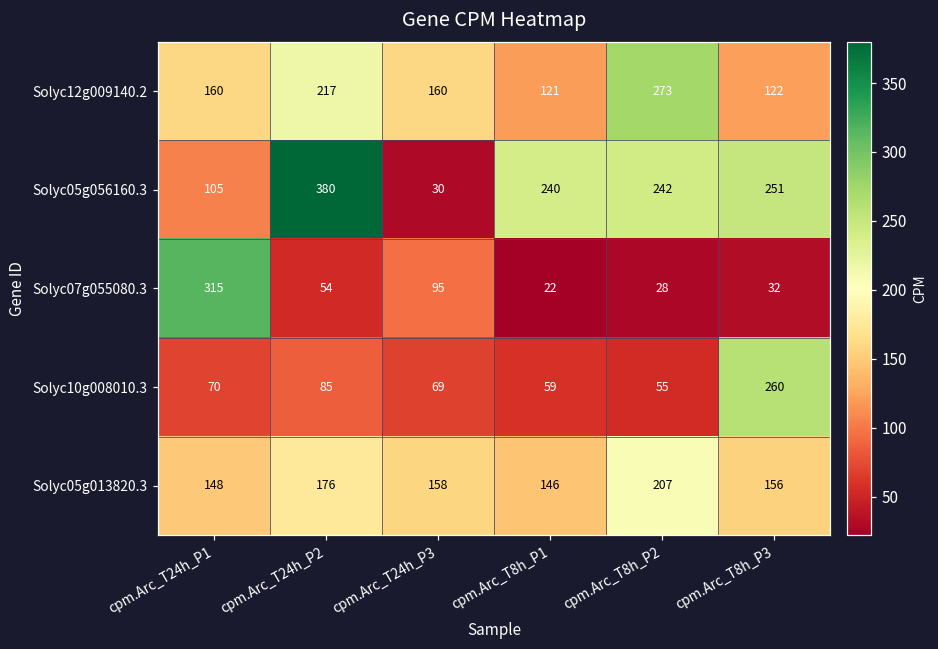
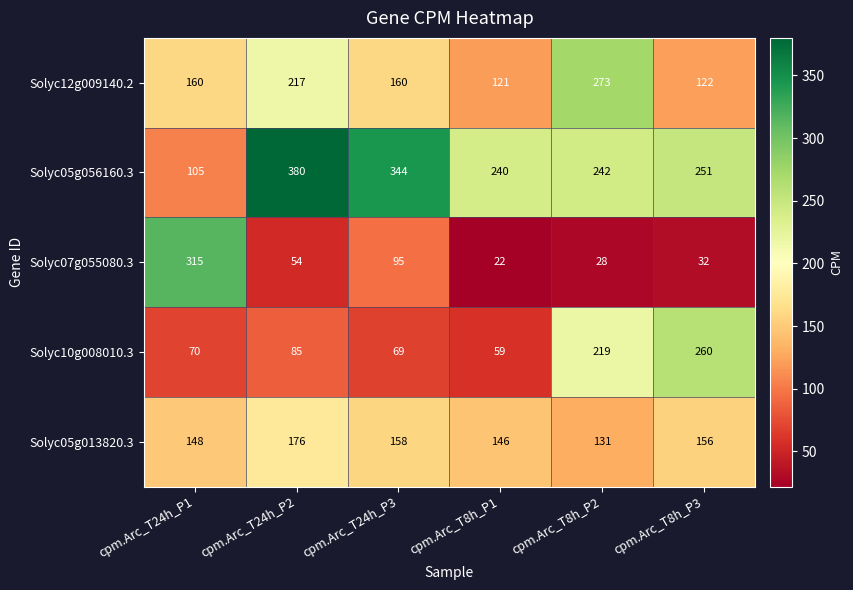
  {
    "Solyc12g009140.2": {
      "cpm.Arc_T24h_P1": 160,
      "cpm.Arc_T24h_P2": 217,
      "cpm.Arc_T24h_P3": 160,
      "cpm.Arc_T8h_P1": 121,
      "cpm.Arc_T8h_P2": 273,
      "cpm.Arc_T8h_P3": 122
    },
    "Solyc05g056160.3": {
      "cpm.Arc_T24h_P1": 105,
      "cpm.Arc_T24h_P2": 380,
-     "cpm.Arc_T24h_P3": 30,
+     "cpm.Arc_T24h_P3": 344,
      "cpm.Arc_T8h_P1": 240,
      "cpm.Arc_T8h_P2": 242,
      "cpm.Arc_T8h_P3": 251
    },
    "Solyc07g055080.3": {
      "cpm.Arc_T24h_P1": 315,
      "cpm.Arc_T24h_P2": 54,
      "cpm.Arc_T24h_P3": 95,
      "cpm.Arc_T8h_P1": 22,
      "cpm.Arc_T8h_P2": 28,
      "cpm.Arc_T8h_P3": 32
    },
    "Solyc10g008010.3": {
      "cpm.Arc_T24h_P1": 70,
      "cpm.Arc_T24h_P2": 85,
      "cpm.Arc_T24h_P3": 69,
      "cpm.Arc_T8h_P1": 59,
-     "cpm.Arc_T8h_P2": 55,
+     "cpm.Arc_T8h_P2": 219,
      "cpm.Arc_T8h_P3": 260
    },
    "Solyc05g013820.3": {
      "cpm.Arc_T24h_P1": 148,
      "cpm.Arc_T24h_P2": 176,
      "cpm.Arc_T24h_P3": 158,
      "cpm.Arc_T8h_P1": 146,
-     "cpm.Arc_T8h_P2": 207,
+     "cpm.Arc_T8h_P2": 131,
      "cpm.Arc_T8h_P3": 156
    }
  }
